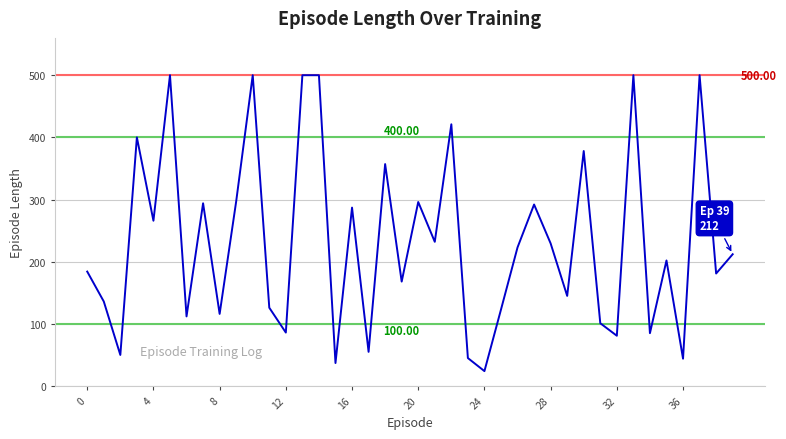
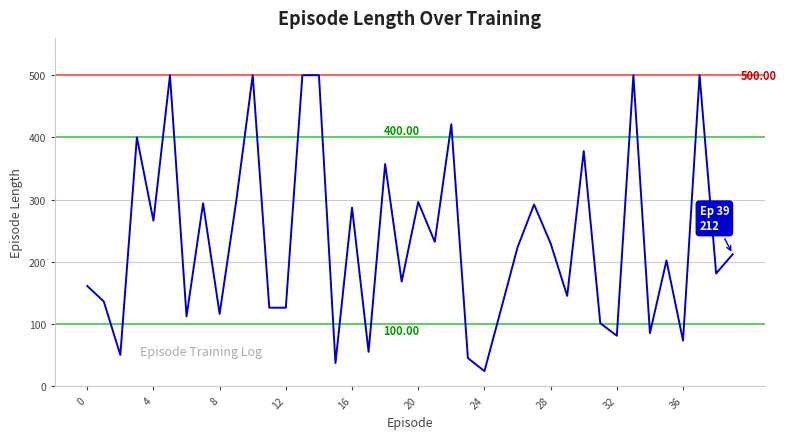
  {
-   "0": 180,
+   "0": 160,
    "4": 270,
    "8": 120,
-   "12": 90,
+   "12": 130,
    "16": 290,
    "20": 300,
    "24": 20,
    "28": 230,
    "32": 80,
-   "36": 40
+   "36": 70
  }
